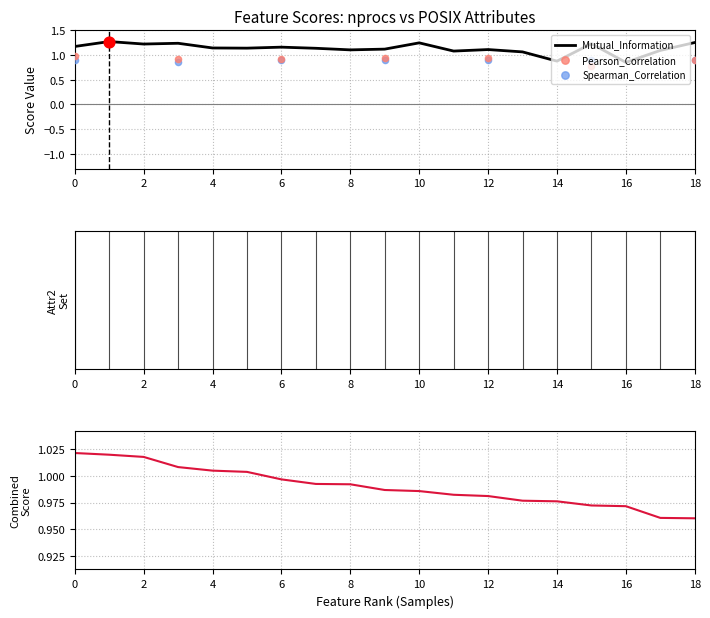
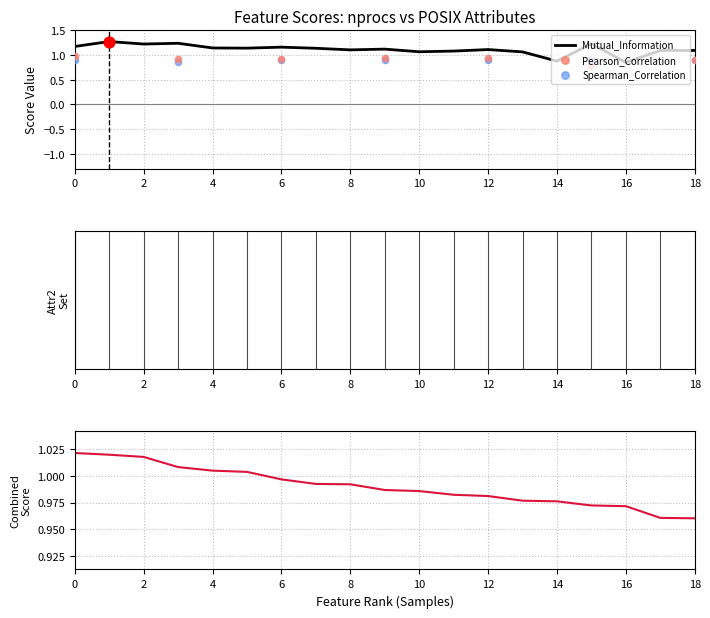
  {
    "Feature Scores: nprocs vs POSIX Attributes": {
      "Mutual_Information": {
        "0": 1.2,
        "2": 1.2,
        "4": 1.1,
        "6": 1.2,
        "8": 1.1,
-       "10": 1.2,
+       "10": 1.1,
        "12": 1.1,
-       "18": 1.3
+       "18": 1.1
      }
    }
  }
